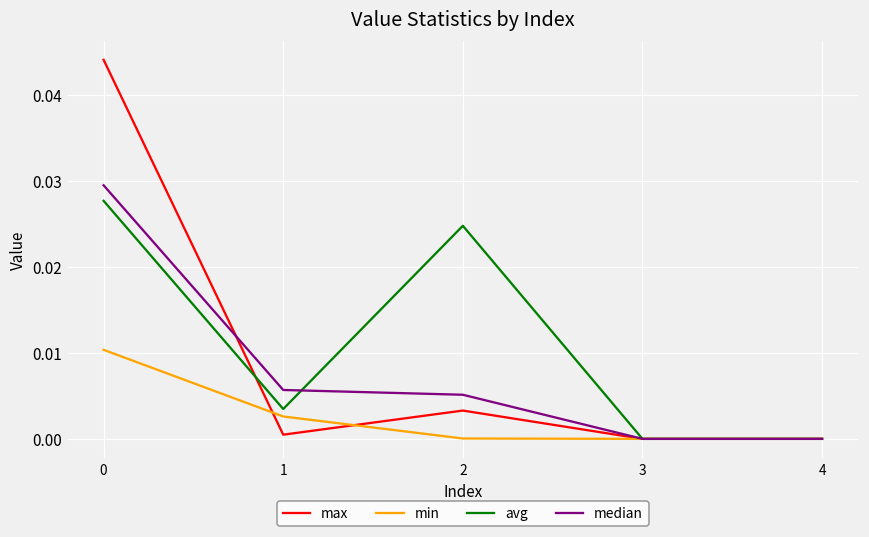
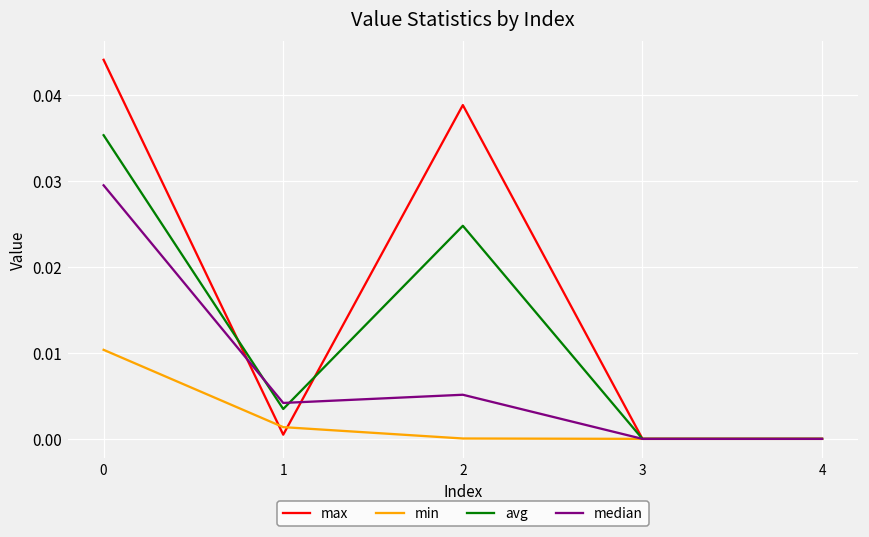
  {
    "max": {
      "0": 0.044,
      "1": 0.000,
-     "2": 0.003
+     "2": 0.039
    },
    "min": {
      "0": 0.010,
-     "1": 0.003,
+     "1": 0.001,
      "2": 0.000
    },
    "avg": {
-     "0": 0.028,
+     "0": 0.035,
      "1": 0.003,
      "2": 0.025
    },
    "median": {
      "0": 0.029,
-     "1": 0.006,
+     "1": 0.004,
      "2": 0.005
    }
  }
